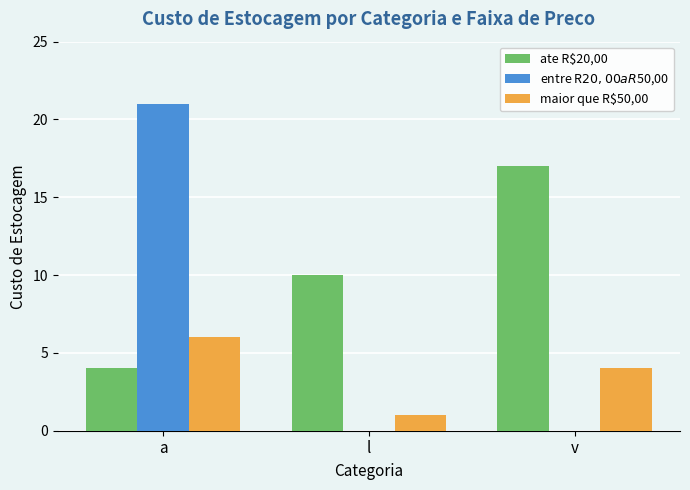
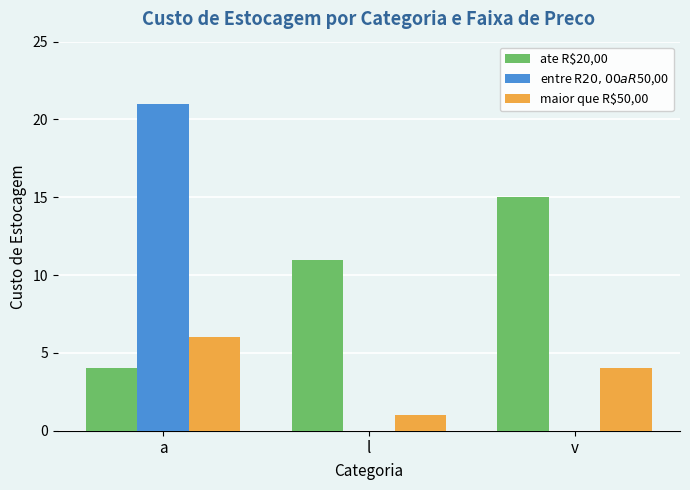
  {
    "ate R$20,00": {
      "a": 4,
-     "l": 10,
-     "v": 17
+     "l": 11,
+     "v": 15
    },
    "maior que R$50,00": {
      "a": 6,
      "l": 1,
      "v": 4
    }
  }
